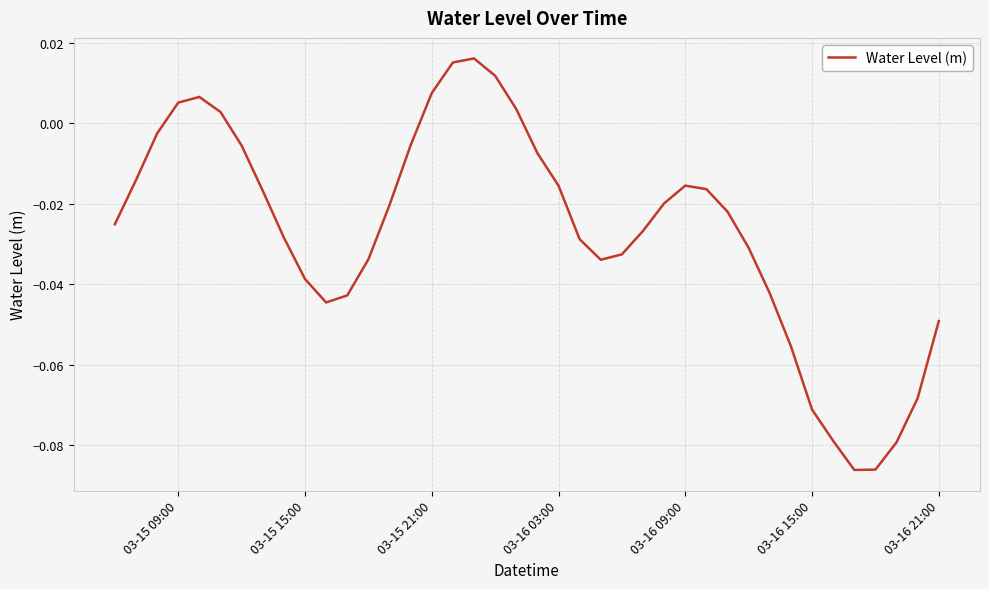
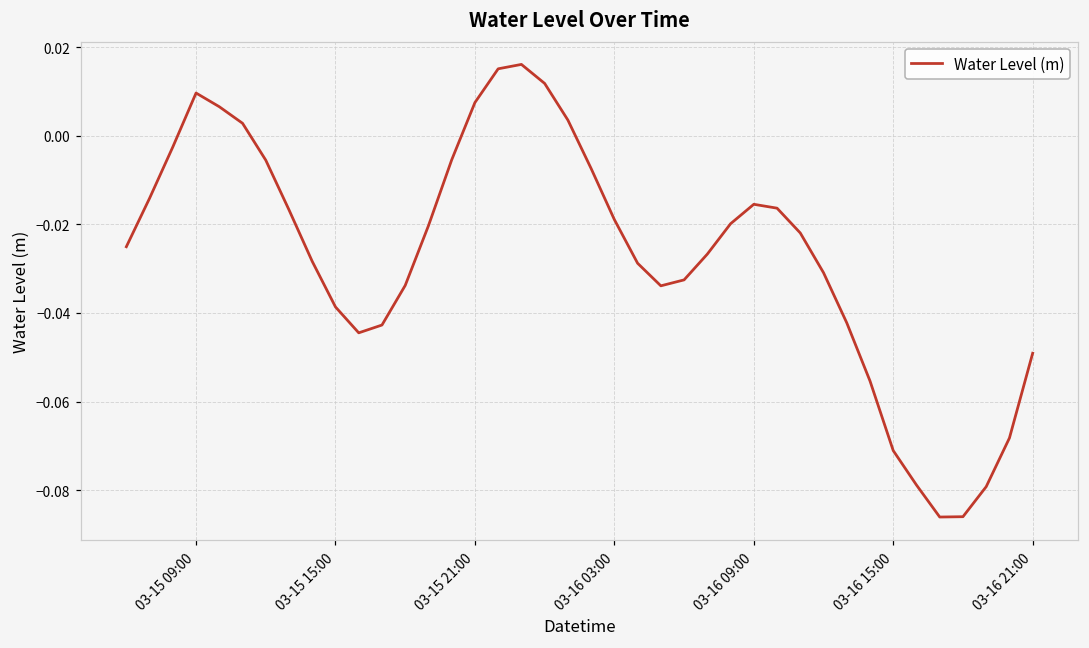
  {
-   "03-15 09:00": 0.005,
+   "03-15 09:00": 0.010,
    "03-15 15:00": -0.039,
    "03-15 21:00": 0.008,
-   "03-16 03:00": -0.015,
+   "03-16 03:00": -0.019,
    "03-16 09:00": -0.015,
    "03-16 15:00": -0.071,
    "03-16 21:00": -0.049
  }
